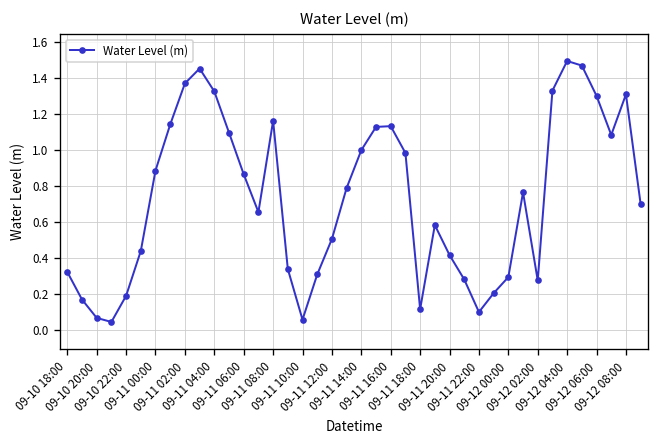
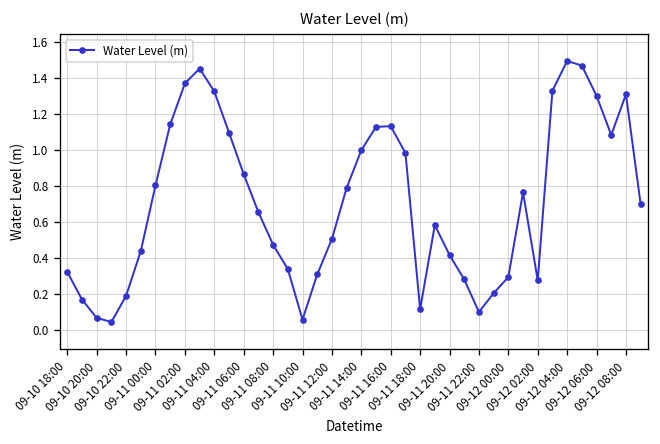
  {
    "09-10 18:00": 0.32,
    "09-10 20:00": 0.07,
    "09-10 22:00": 0.19,
-   "09-11 00:00": 0.88,
+   "09-11 00:00": 0.80,
    "09-11 02:00": 1.37,
    "09-11 04:00": 1.32,
    "09-11 06:00": 0.86,
-   "09-11 08:00": 1.16,
+   "09-11 08:00": 0.47,
    "09-11 10:00": 0.06,
    "09-11 12:00": 0.50,
    "09-11 14:00": 1.00,
    "09-11 16:00": 1.13,
    "09-11 18:00": 0.11,
    "09-11 20:00": 0.41,
    "09-11 22:00": 0.10,
    "09-12 00:00": 0.29,
    "09-12 02:00": 0.27,
    "09-12 04:00": 1.49,
    "09-12 06:00": 1.30,
    "09-12 08:00": 1.31
  }
